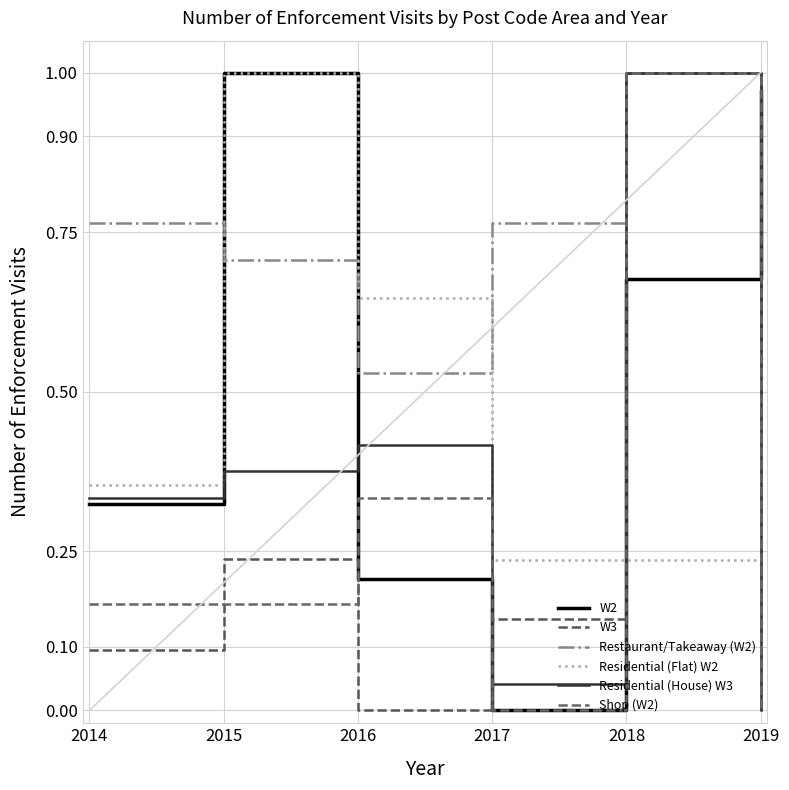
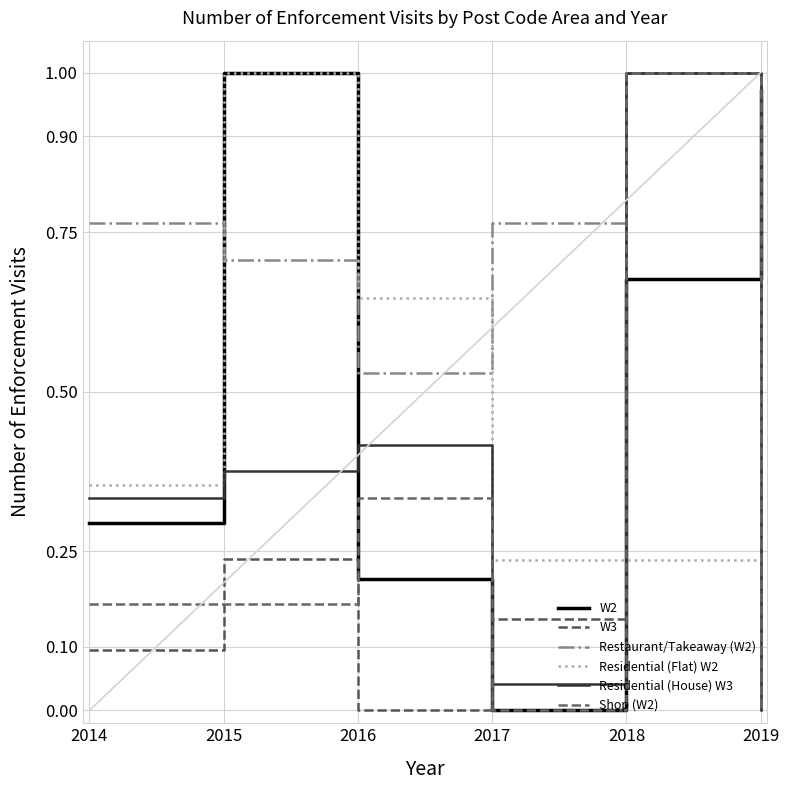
  {
    "W2": {
-     "2014": 0.32,
+     "2014": 0.29,
      "2016": 0.21,
      "2018": 0.68,
      "2019": 0.97
    }
  }
